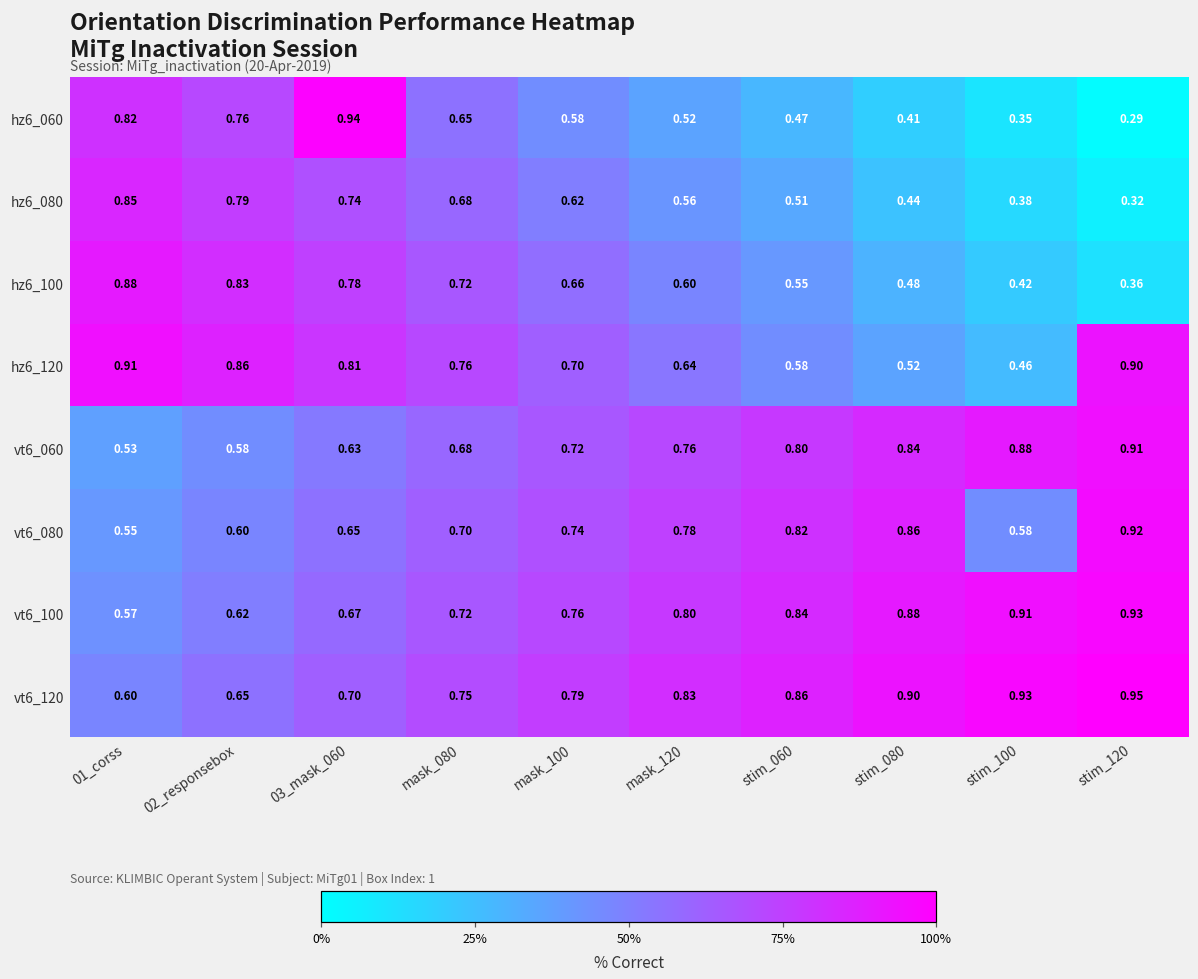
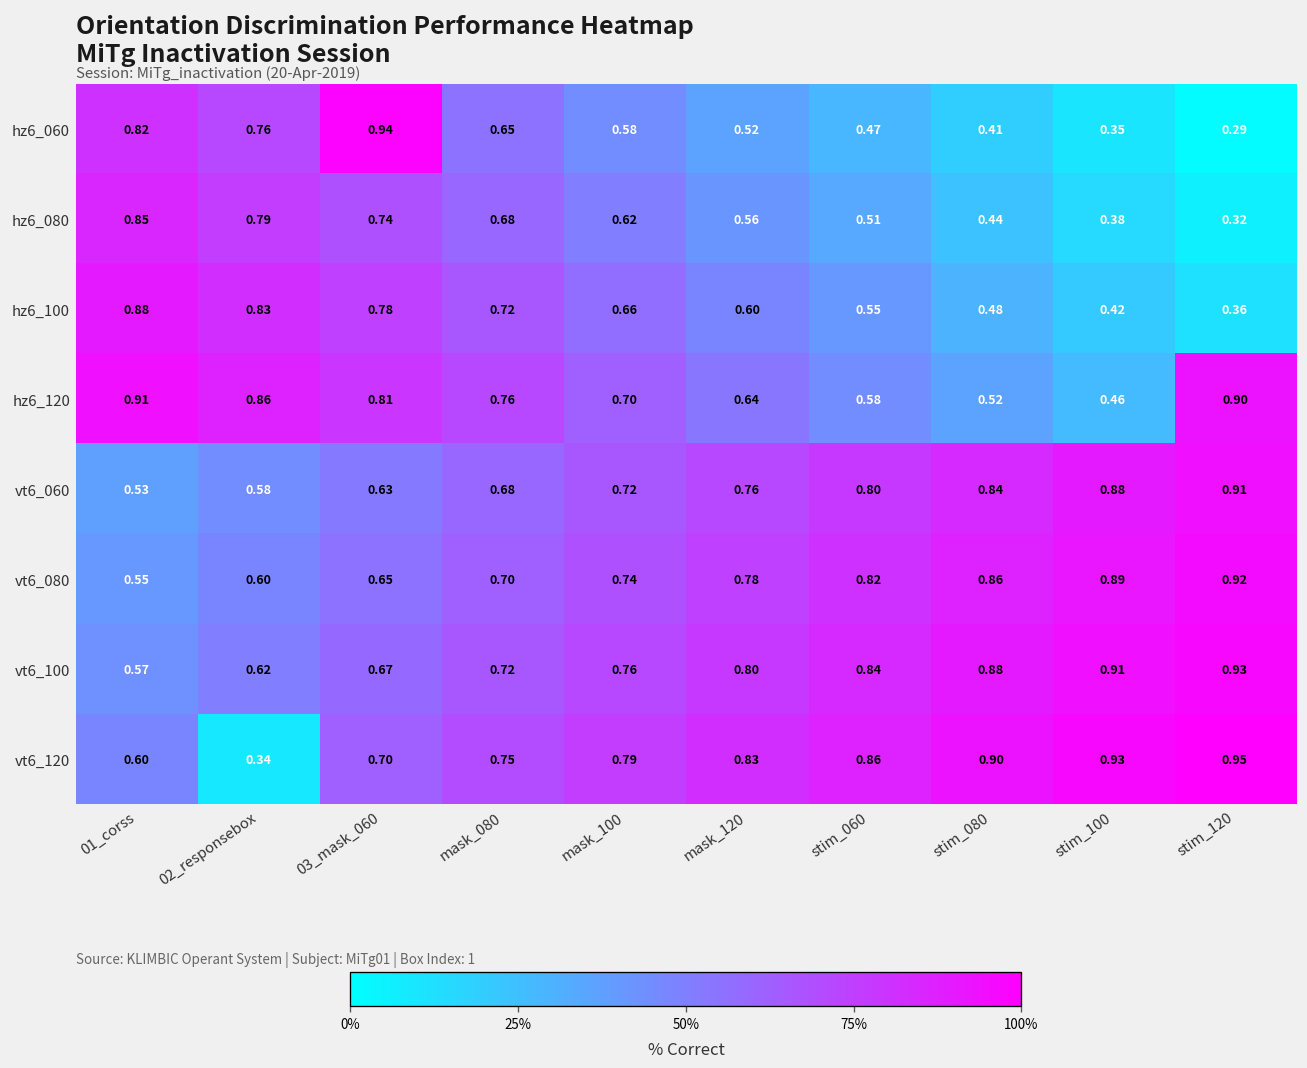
  {
    "hz6_060": {
      "01_corss": 0.82,
      "02_responsebox": 0.76,
      "03_mask_060": 0.94,
      "mask_080": 0.65,
      "mask_100": 0.58,
      "mask_120": 0.52,
      "stim_060": 0.47,
      "stim_080": 0.41,
      "stim_100": 0.35,
      "stim_120": 0.29
    },
    "hz6_080": {
      "01_corss": 0.85,
      "02_responsebox": 0.79,
      "03_mask_060": 0.74,
      "mask_080": 0.68,
      "mask_100": 0.62,
      "mask_120": 0.56,
      "stim_060": 0.51,
      "stim_080": 0.44,
      "stim_100": 0.38,
      "stim_120": 0.32
    },
    "hz6_100": {
      "01_corss": 0.88,
      "02_responsebox": 0.83,
      "03_mask_060": 0.78,
      "mask_080": 0.72,
      "mask_100": 0.66,
      "mask_120": 0.60,
      "stim_060": 0.55,
      "stim_080": 0.48,
      "stim_100": 0.42,
      "stim_120": 0.36
    },
    "hz6_120": {
      "01_corss": 0.91,
      "02_responsebox": 0.86,
      "03_mask_060": 0.81,
      "mask_080": 0.76,
      "mask_100": 0.70,
      "mask_120": 0.64,
      "stim_060": 0.58,
      "stim_080": 0.52,
      "stim_100": 0.46,
      "stim_120": 0.90
    },
    "vt6_060": {
      "01_corss": 0.53,
      "02_responsebox": 0.58,
      "03_mask_060": 0.63,
      "mask_080": 0.68,
      "mask_100": 0.72,
      "mask_120": 0.76,
      "stim_060": 0.80,
      "stim_080": 0.84,
      "stim_100": 0.88,
      "stim_120": 0.91
    },
    "vt6_080": {
      "01_corss": 0.55,
      "02_responsebox": 0.60,
      "03_mask_060": 0.65,
      "mask_080": 0.70,
      "mask_100": 0.74,
      "mask_120": 0.78,
      "stim_060": 0.82,
      "stim_080": 0.86,
-     "stim_100": 0.58,
+     "stim_100": 0.89,
      "stim_120": 0.92
    },
    "vt6_100": {
      "01_corss": 0.57,
      "02_responsebox": 0.62,
      "03_mask_060": 0.67,
      "mask_080": 0.72,
      "mask_100": 0.76,
      "mask_120": 0.80,
      "stim_060": 0.84,
      "stim_080": 0.88,
      "stim_100": 0.91,
      "stim_120": 0.93
    },
    "vt6_120": {
      "01_corss": 0.60,
-     "02_responsebox": 0.65,
+     "02_responsebox": 0.34,
      "03_mask_060": 0.70,
      "mask_080": 0.75,
      "mask_100": 0.79,
      "mask_120": 0.83,
      "stim_060": 0.86,
      "stim_080": 0.90,
      "stim_100": 0.93,
      "stim_120": 0.95
    }
  }
